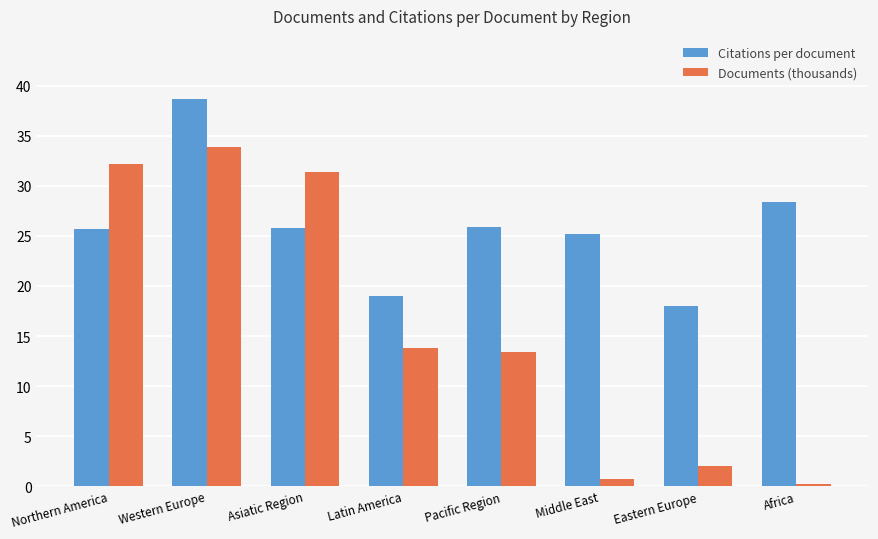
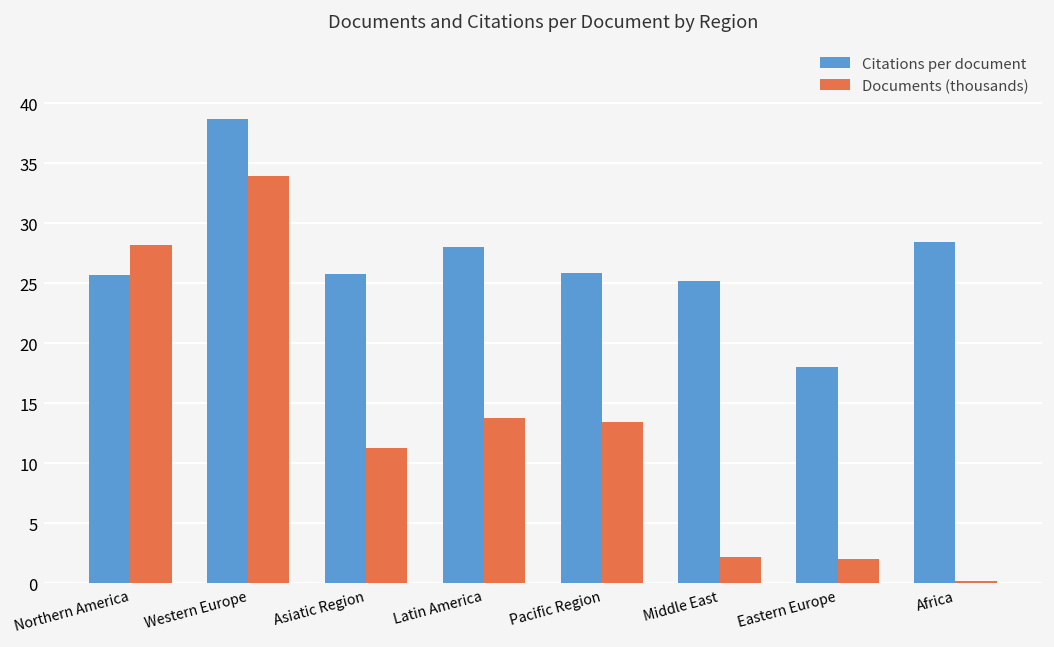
  {
    "Citations per document": {
      "Northern America": 25.7,
      "Western Europe": 38.7,
      "Asiatic Region": 25.8,
-     "Latin America": 19.0,
+     "Latin America": 28.0,
      "Pacific Region": 25.9,
      "Middle East": 25.2,
      "Eastern Europe": 18.0,
      "Africa": 28.4
    },
    "Documents (thousands)": {
-     "Northern America": 32.2,
+     "Northern America": 28.2,
      "Western Europe": 33.9,
-     "Asiatic Region": 31.4,
+     "Asiatic Region": 11.3,
      "Latin America": 13.8,
      "Pacific Region": 13.4,
-     "Middle East": 0.7,
+     "Middle East": 2.2,
      "Eastern Europe": 2.0
    }
  }
